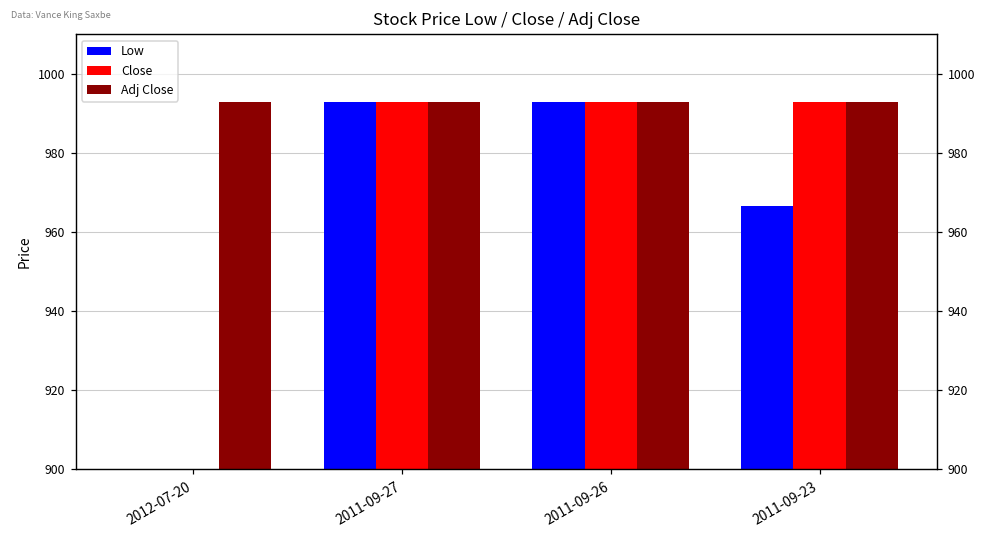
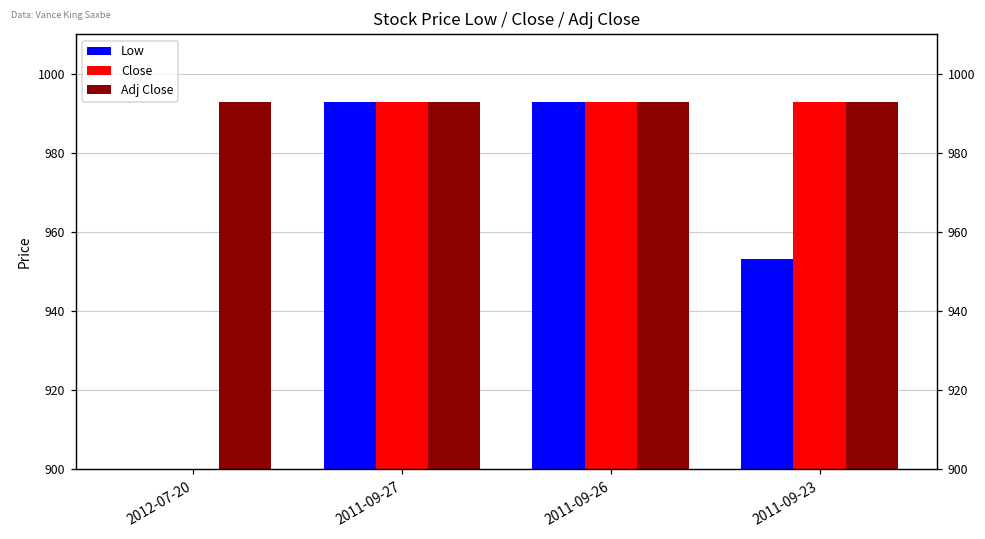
  {
    "Low": {
      "2011-09-27": 993,
      "2011-09-26": 993,
-     "2011-09-23": 967
+     "2011-09-23": 953
    },
    "Close": {
      "2011-09-27": 993,
      "2011-09-26": 993,
      "2011-09-23": 993
    },
    "Adj Close": {
      "2012-07-20": 993,
      "2011-09-27": 993,
      "2011-09-26": 993,
      "2011-09-23": 993
    }
  }
